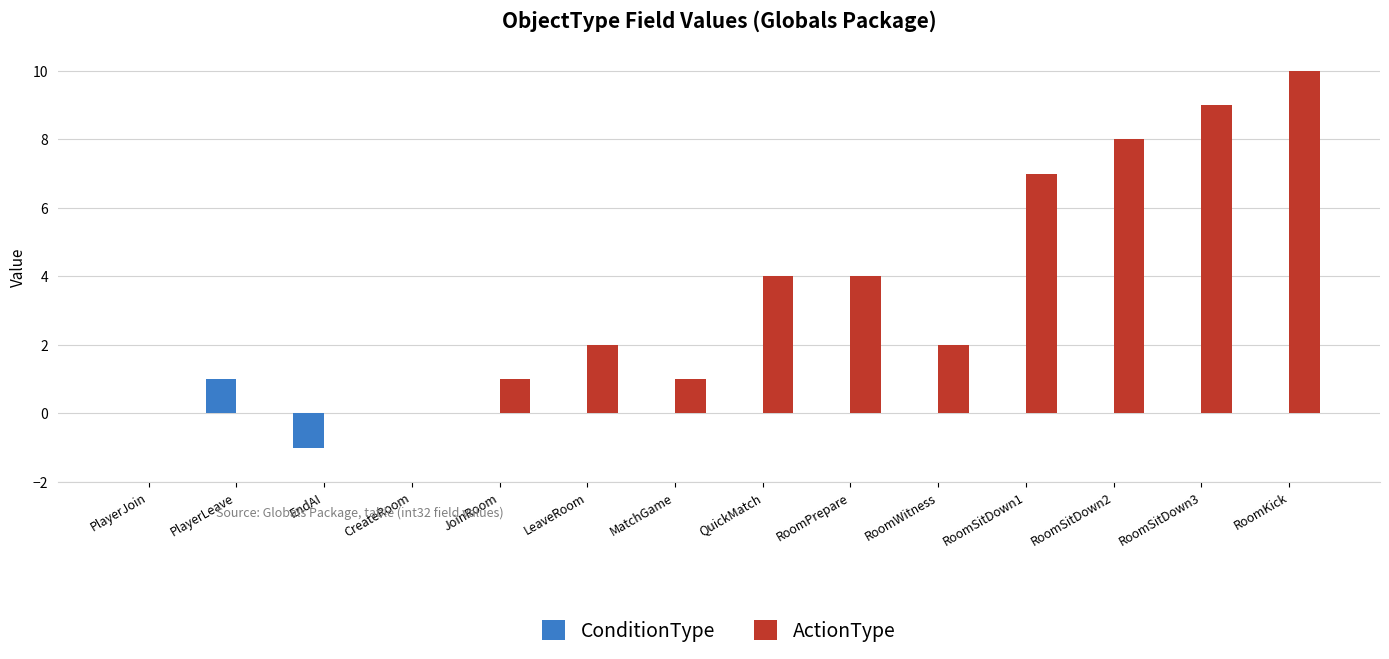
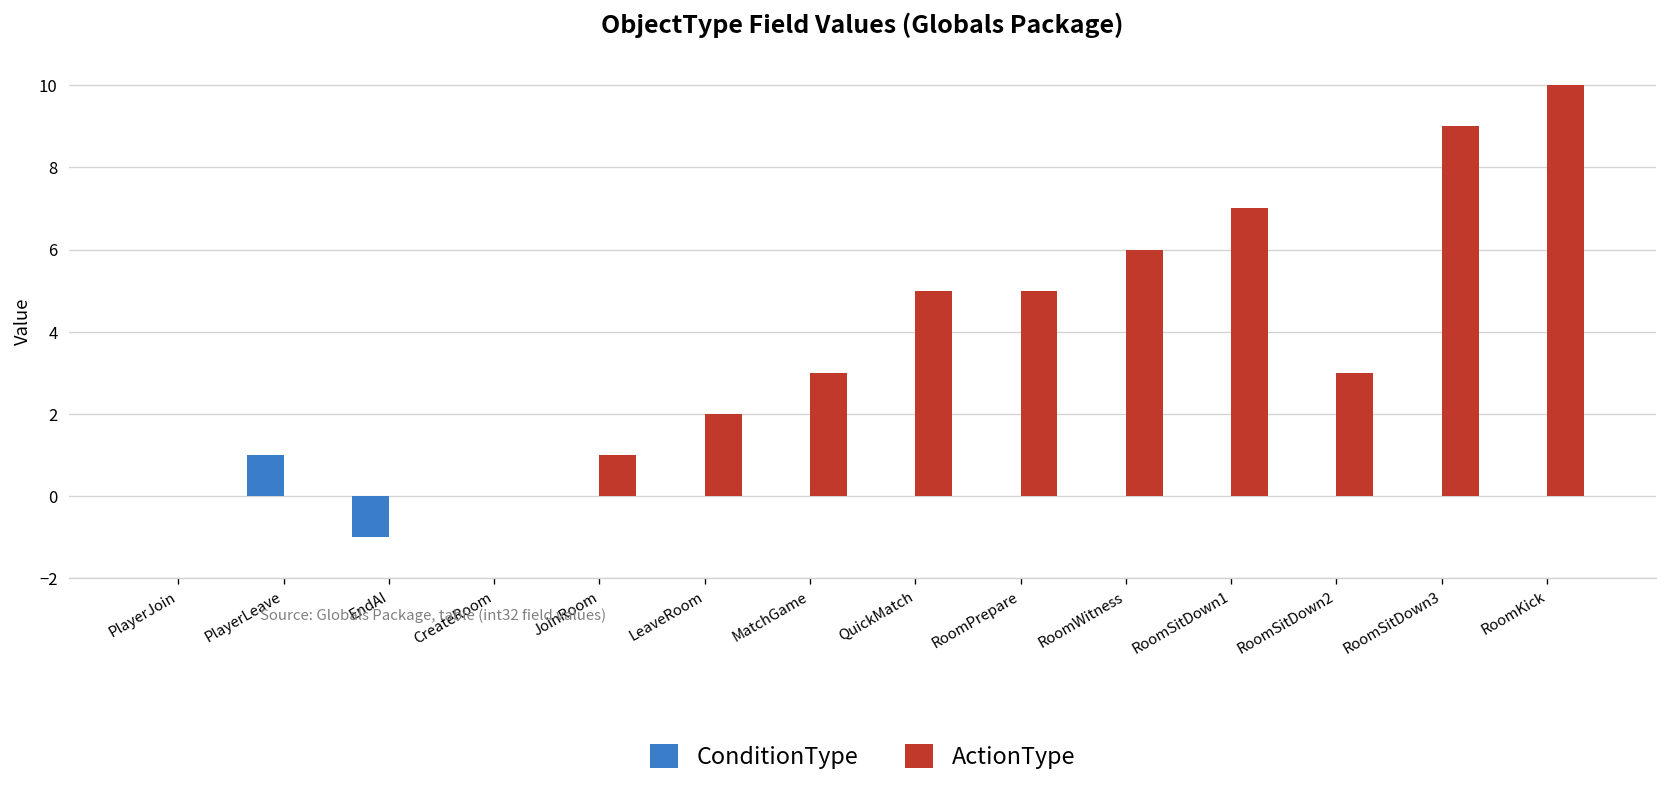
  {
    "ConditionType": {
      "PlayerJoin": 0,
      "PlayerLeave": 1,
      "EndAI": -1,
      "CreateRoom": 0,
      "JoinRoom": 0,
      "LeaveRoom": 0,
      "MatchGame": 0,
      "QuickMatch": 0,
      "RoomPrepare": 0,
      "RoomWitness": 0,
      "RoomSitDown1": 0,
      "RoomSitDown2": 0,
      "RoomSitDown3": 0,
      "RoomKick": 0
    },
    "ActionType": {
      "PlayerJoin": 0,
      "PlayerLeave": 0,
      "EndAI": 0,
      "CreateRoom": 0,
      "JoinRoom": 1,
      "LeaveRoom": 2,
-     "MatchGame": 1,
-     "QuickMatch": 4,
-     "RoomPrepare": 4,
-     "RoomWitness": 2,
+     "MatchGame": 3,
+     "QuickMatch": 5,
+     "RoomPrepare": 5,
+     "RoomWitness": 6,
      "RoomSitDown1": 7,
-     "RoomSitDown2": 8,
+     "RoomSitDown2": 3,
      "RoomSitDown3": 9,
      "RoomKick": 10
    }
  }
